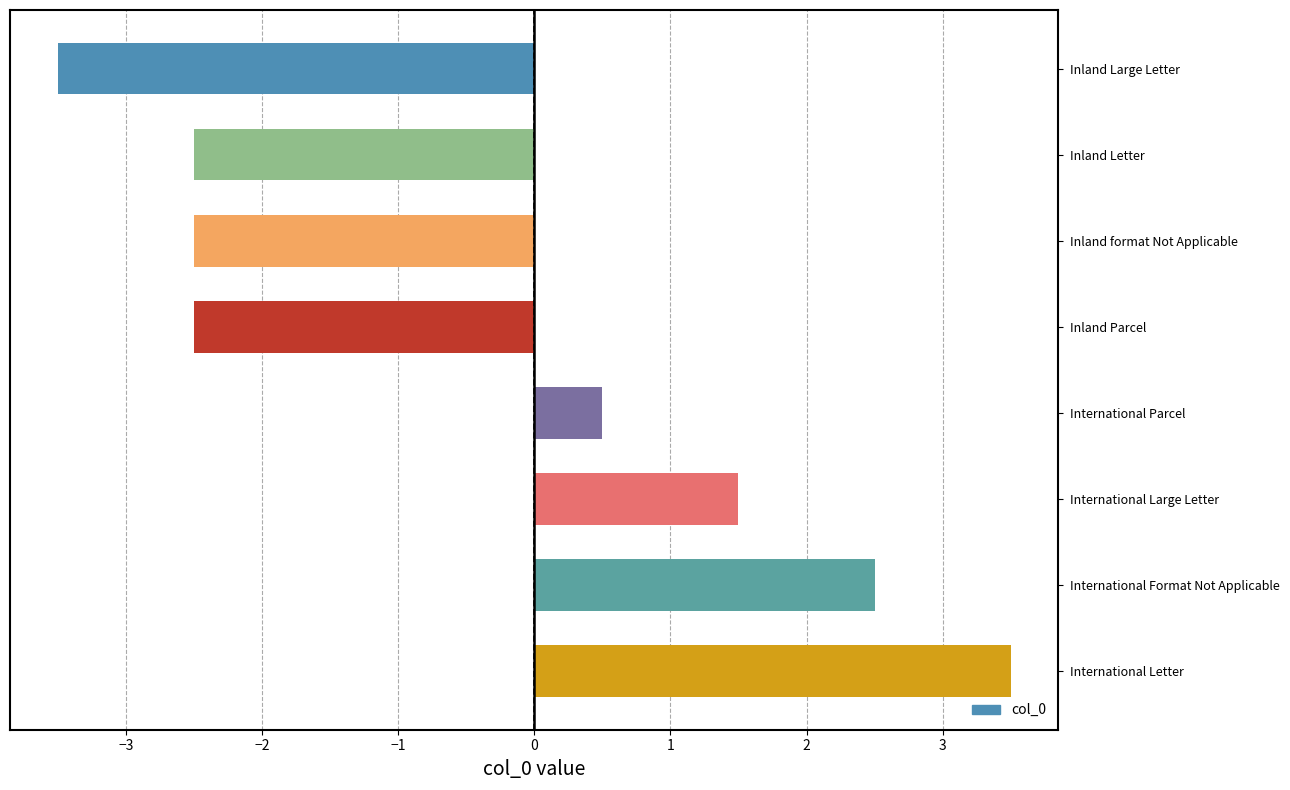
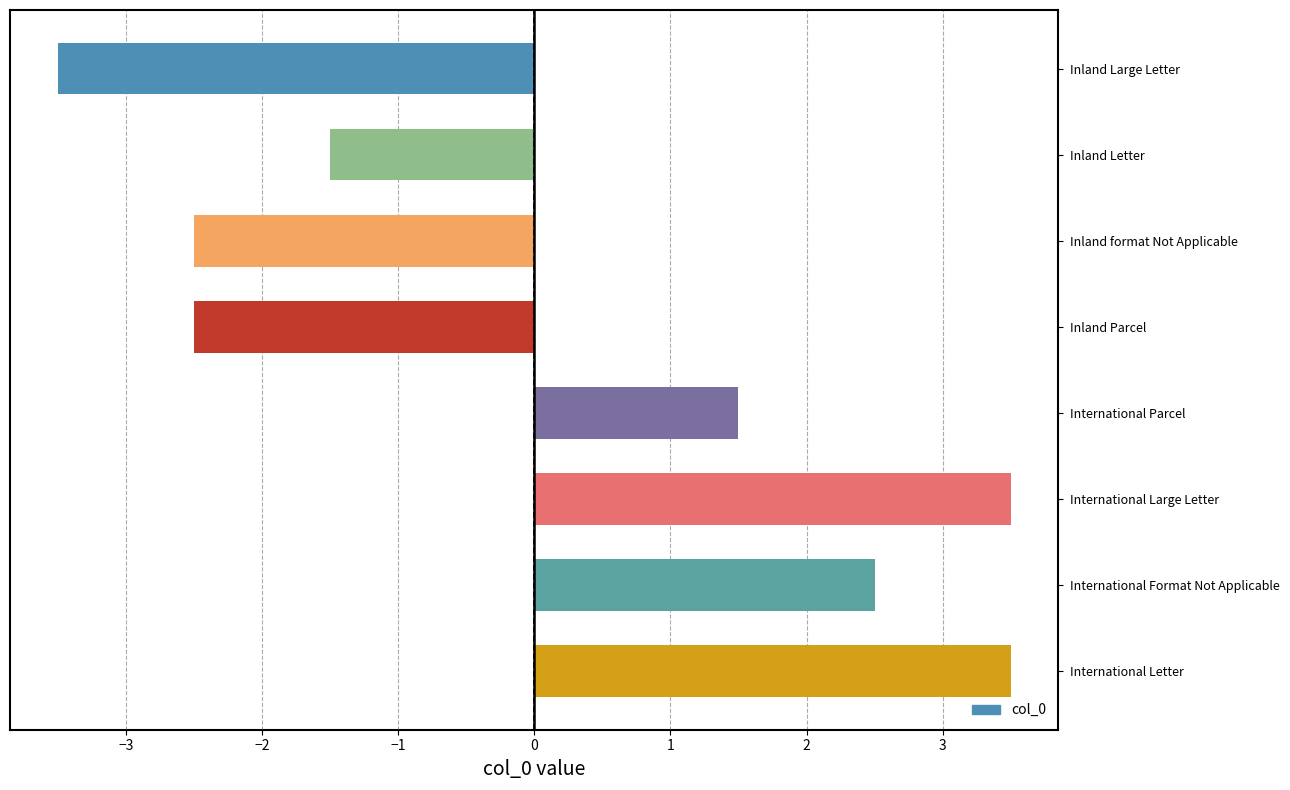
  {
    "Inland Large Letter": -3.50,
-   "Inland Letter": -2.50,
+   "Inland Letter": -1.50,
    "Inland format Not Applicable": -2.50,
    "Inland Parcel": -2.50,
-   "International Parcel": 0.50,
-   "International Large Letter": 1.50,
+   "International Parcel": 1.50,
+   "International Large Letter": 3.50,
    "International Format Not Applicable": 2.50,
    "International Letter": 3.50
  }
